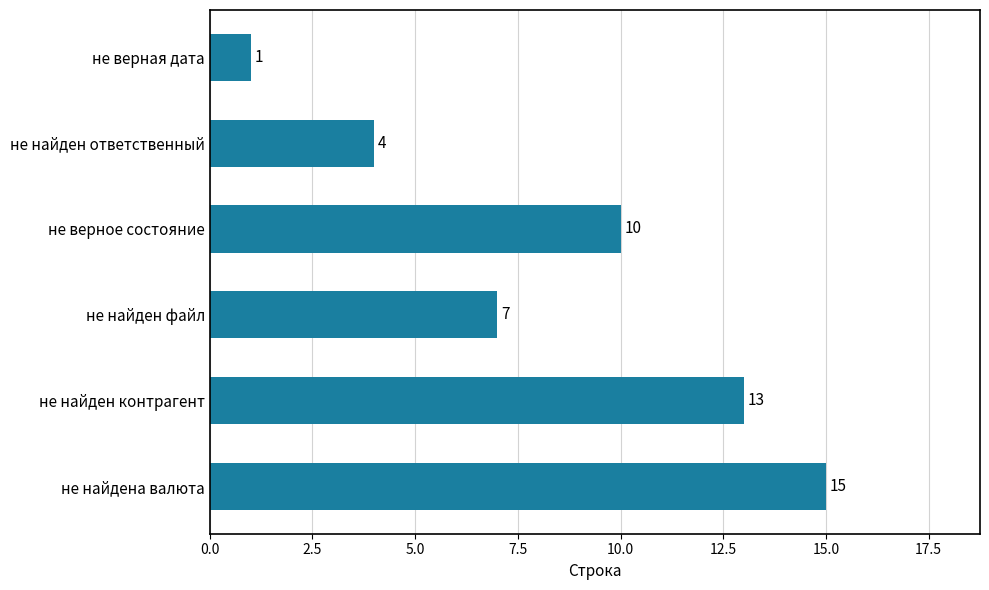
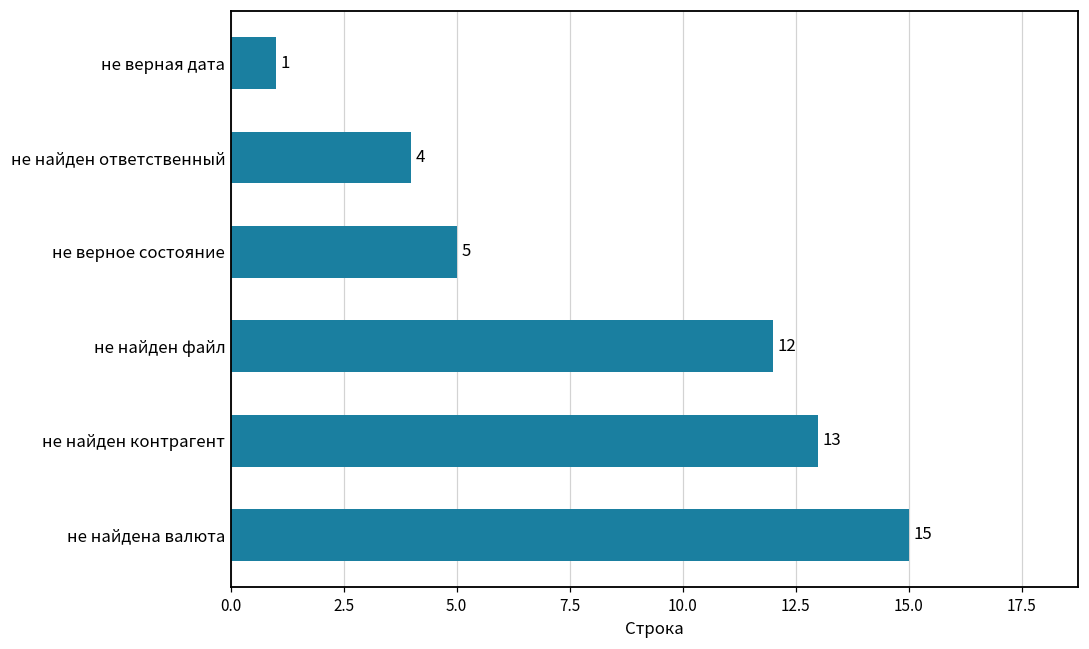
  {
    "не верная дата": 1,
    "не найден ответственный": 4,
-   "не верное состояние": 10,
-   "не найден файл": 7,
+   "не верное состояние": 5,
+   "не найден файл": 12,
    "не найден контрагент": 13,
    "не найдена валюта": 15
  }
